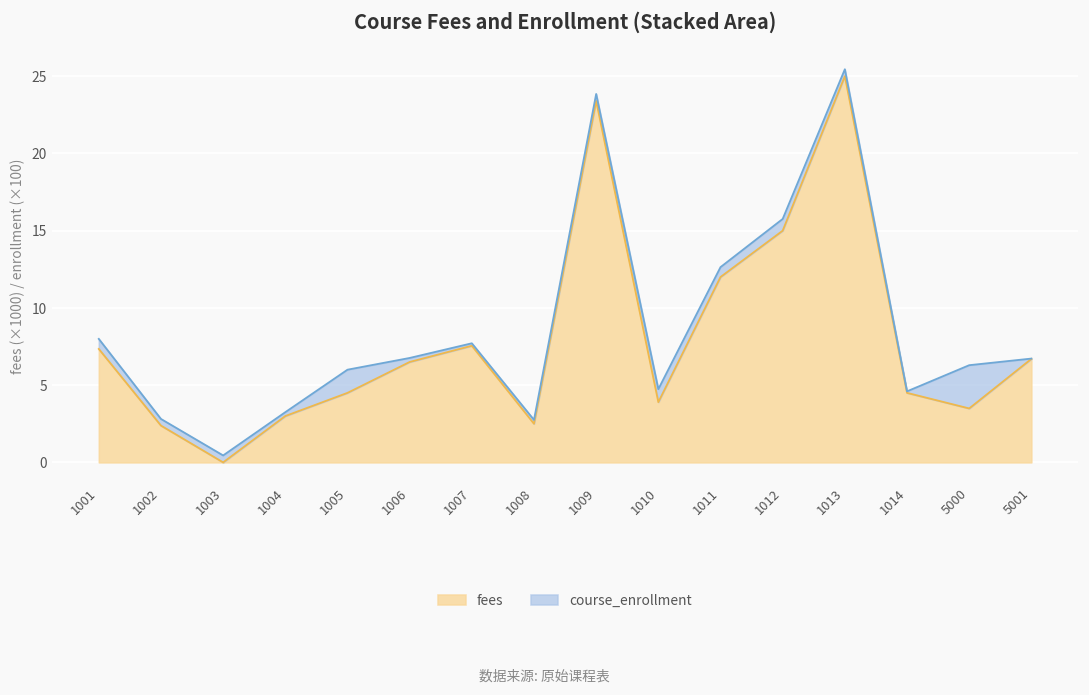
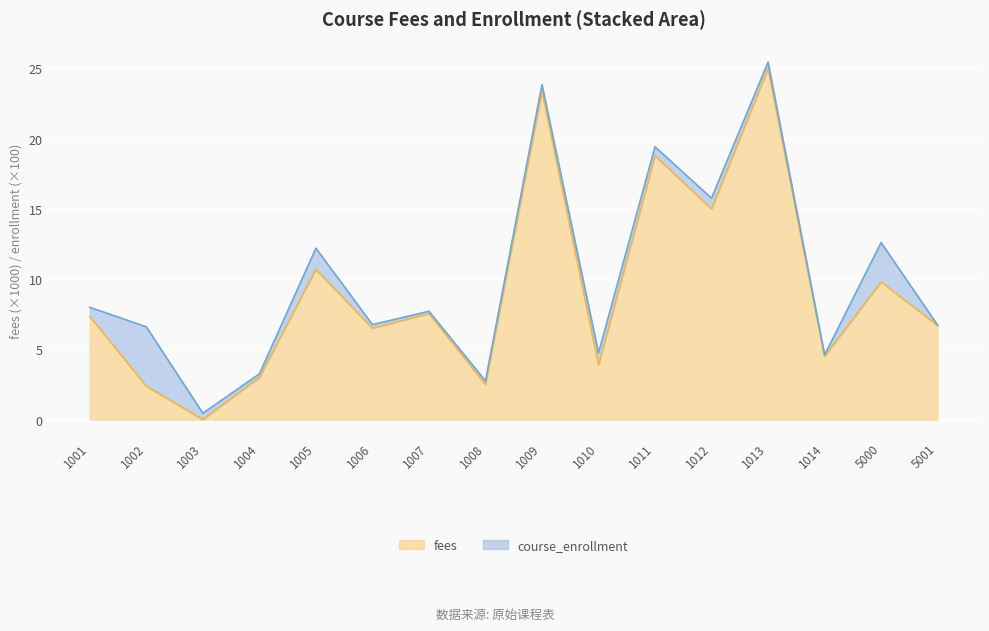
  {
    "fees": {
      "1001": 7.3,
      "1002": 2.4,
      "1003": 0.0,
      "1004": 3.0,
-     "1005": 4.5,
+     "1005": 10.7,
      "1006": 6.5,
      "1008": 2.5,
      "1009": 23.4,
      "1010": 3.9,
-     "1011": 12.0,
+     "1011": 18.8,
      "1012": 15.0,
      "1013": 25.0,
-     "5000": 3.5
+     "5000": 9.8
    },
    "course_enrollment": {
      "1001": 0.7,
-     "1002": 0.4,
+     "1002": 4.2,
      "1003": 0.5,
      "1004": 0.3,
      "1005": 1.5,
      "1006": 0.3,
      "1008": 0.3,
      "1009": 0.4,
      "1010": 0.8,
      "1011": 0.6,
      "1012": 0.8,
      "1013": 0.4,
      "5000": 2.8
    }
  }
